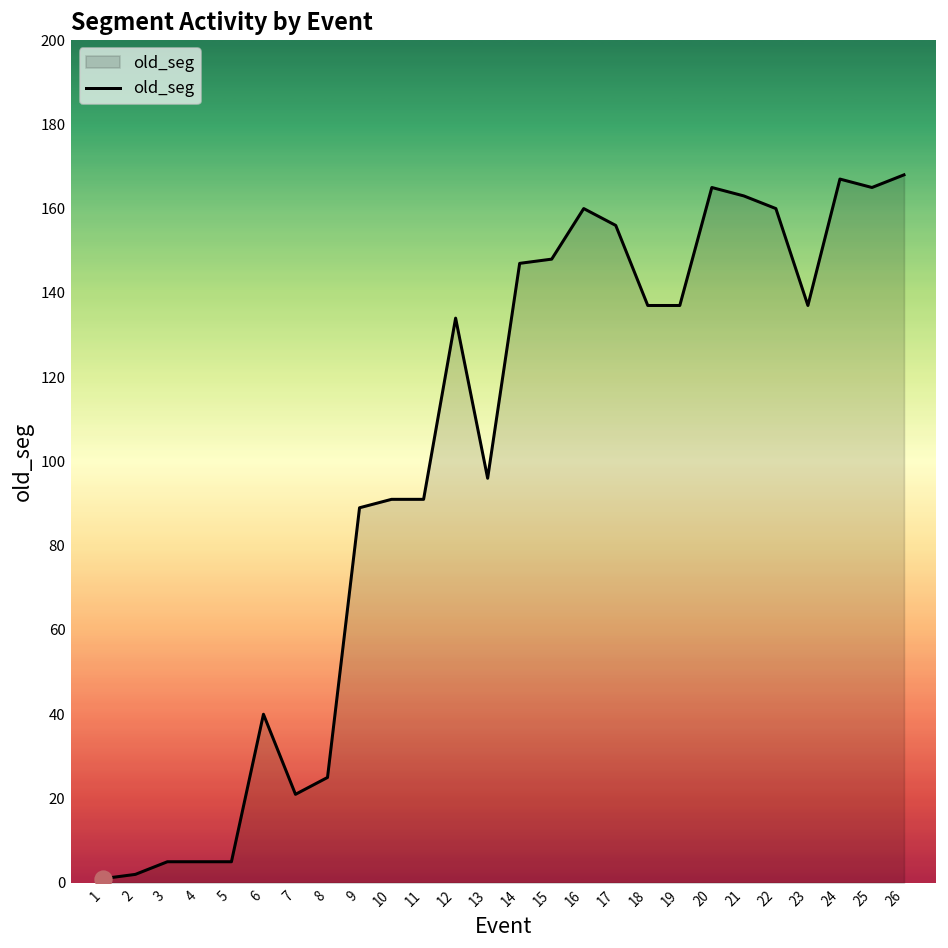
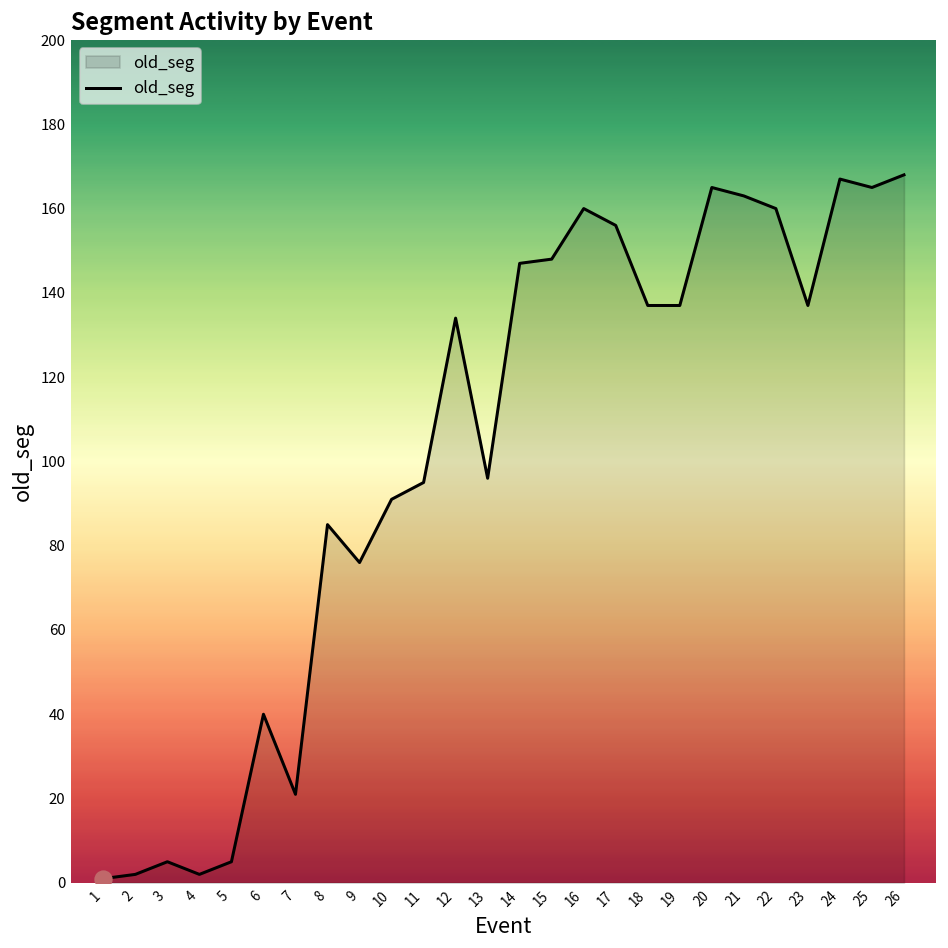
  {
    "old_seg": {
      "2": 2,
      "3": 5,
-     "4": 5,
+     "4": 2,
      "5": 5,
      "6": 40,
      "7": 21,
-     "8": 25,
-     "9": 89,
+     "8": 85,
+     "9": 76,
      "10": 91,
-     "11": 91,
+     "11": 95,
      "12": 134,
      "13": 96,
      "14": 147,
      "15": 148,
      "16": 160,
      "17": 156,
      "18": 137,
      "19": 137,
      "20": 165,
      "21": 163,
      "22": 160,
      "23": 137,
      "24": 167,
      "25": 165,
      "26": 168
    }
  }
